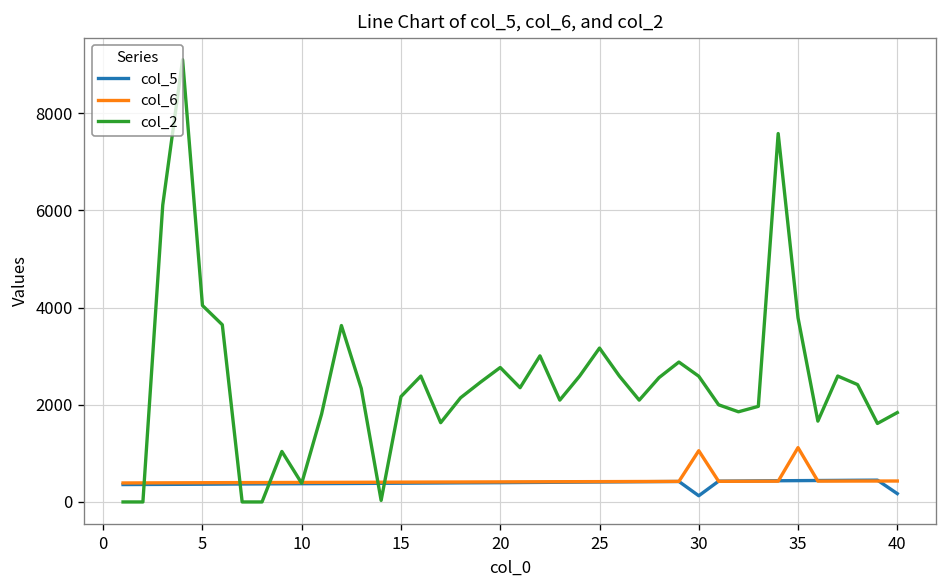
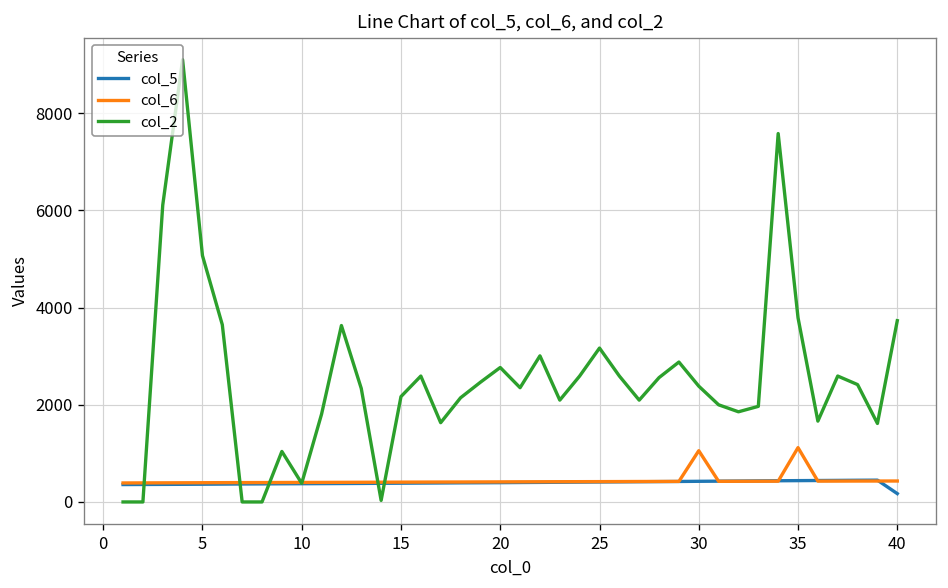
  {
    "col_5": {
-     "30": 100,
+     "30": 400,
      "35": 400,
      "40": 200
    },
    "col_6": {
      "30": 1100,
      "35": 1100,
      "40": 400
    },
    "col_2": {
-     "5": 4000,
+     "5": 5100,
      "15": 2200,
      "20": 2800,
      "25": 3200,
-     "30": 2600,
+     "30": 2400,
      "35": 3800,
-     "40": 1800
+     "40": 3700
    }
  }
